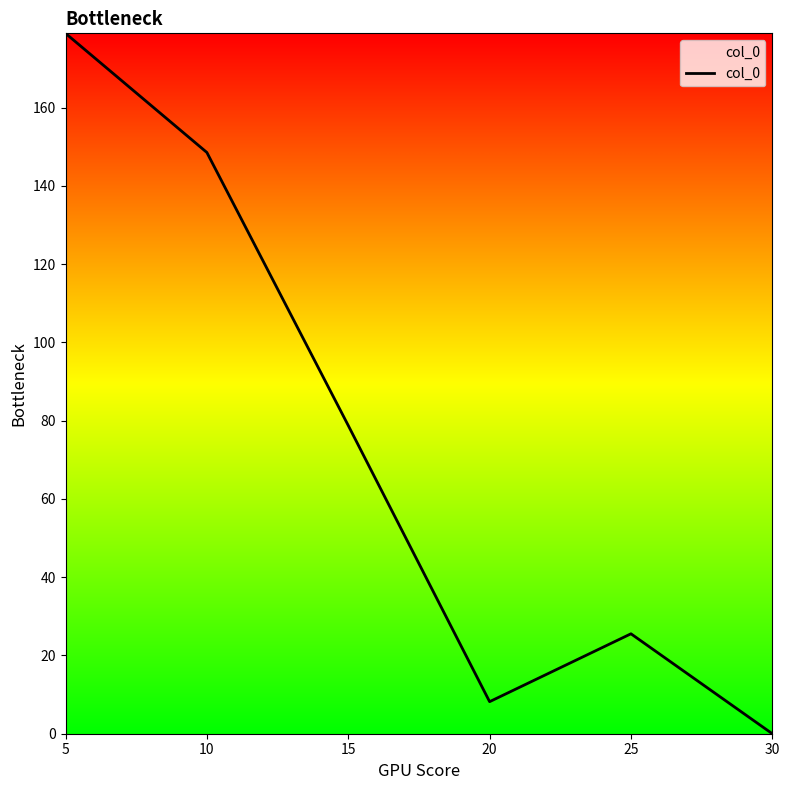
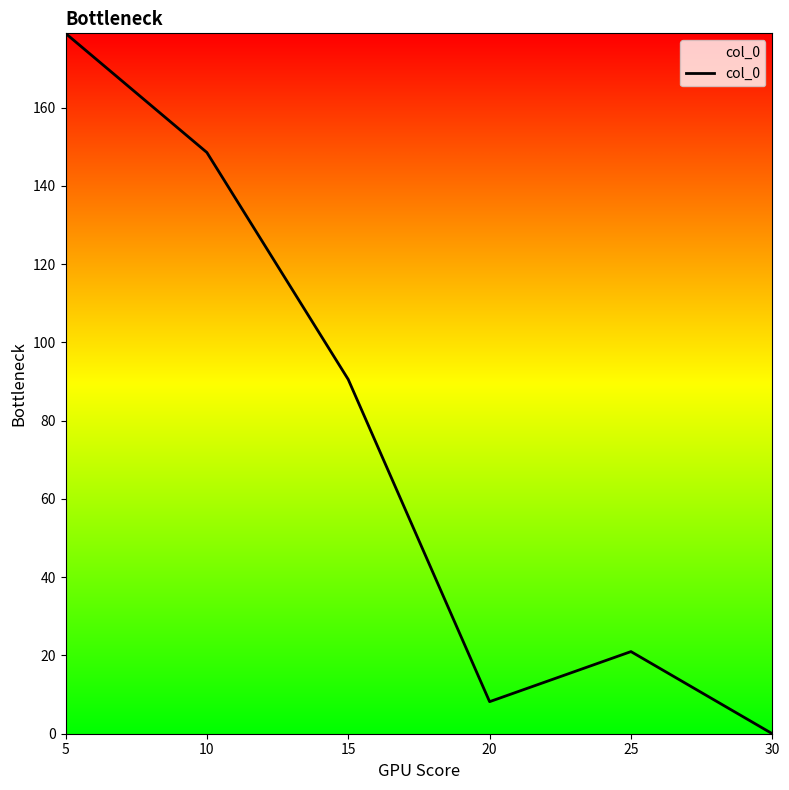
  {
    "5": 179,
    "10": 149,
-   "15": 79,
+   "15": 91,
    "20": 8,
-   "25": 26,
+   "25": 21,
    "30": 0
  }
